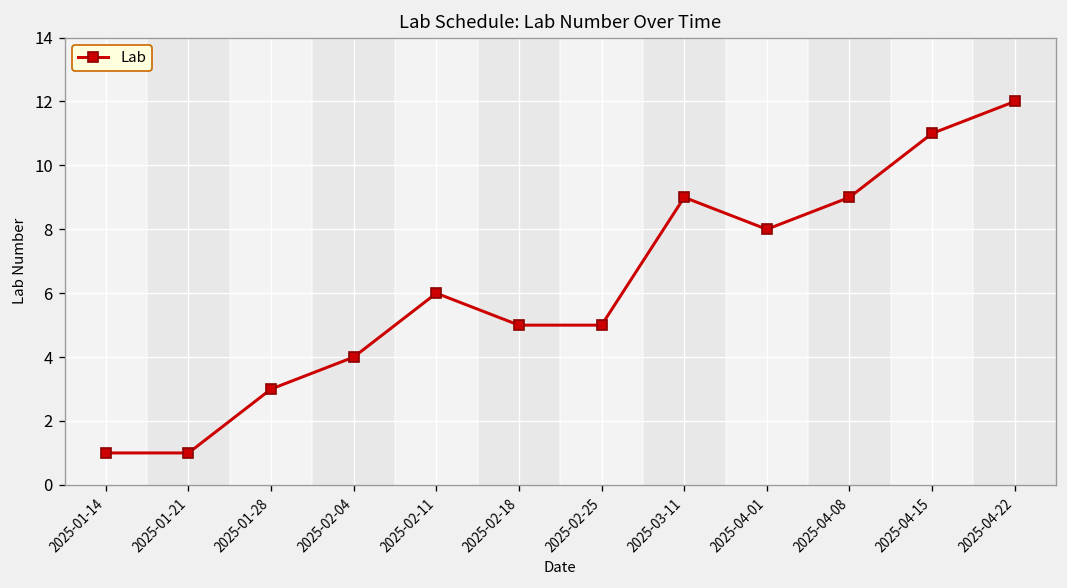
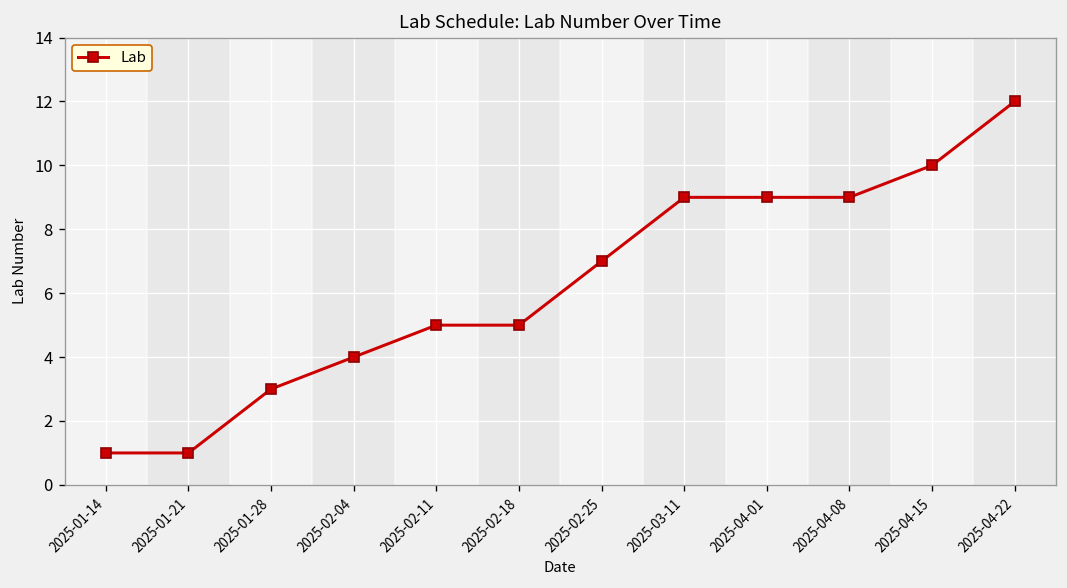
  {
    "2025-01-14": 1,
    "2025-01-21": 1,
    "2025-01-28": 3,
    "2025-02-04": 4,
-   "2025-02-11": 6,
+   "2025-02-11": 5,
    "2025-02-18": 5,
-   "2025-02-25": 5,
+   "2025-02-25": 7,
    "2025-03-11": 9,
-   "2025-04-01": 8,
+   "2025-04-01": 9,
    "2025-04-08": 9,
-   "2025-04-15": 11,
+   "2025-04-15": 10,
    "2025-04-22": 12
  }
